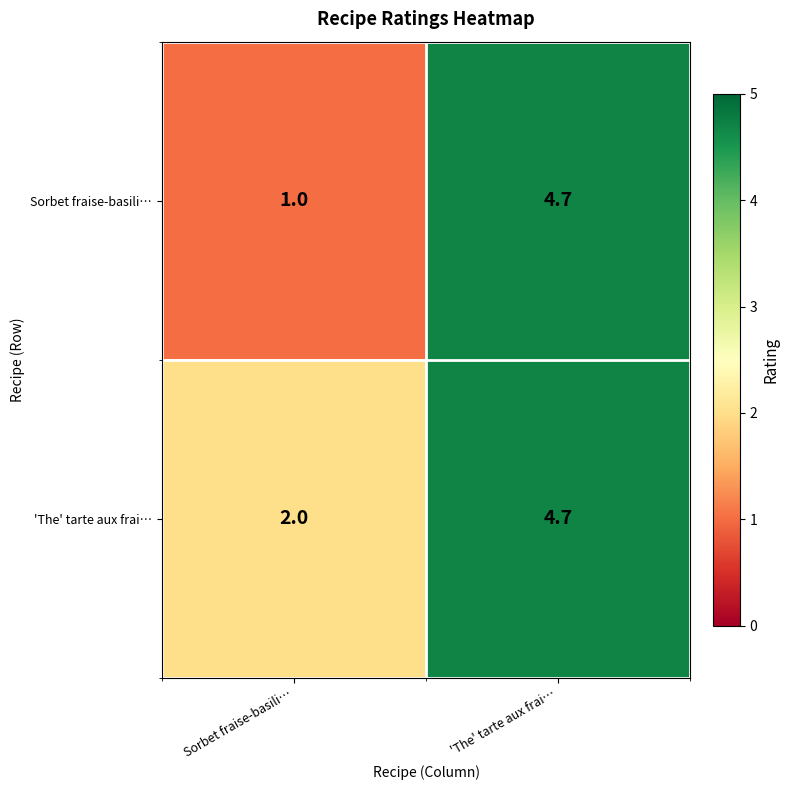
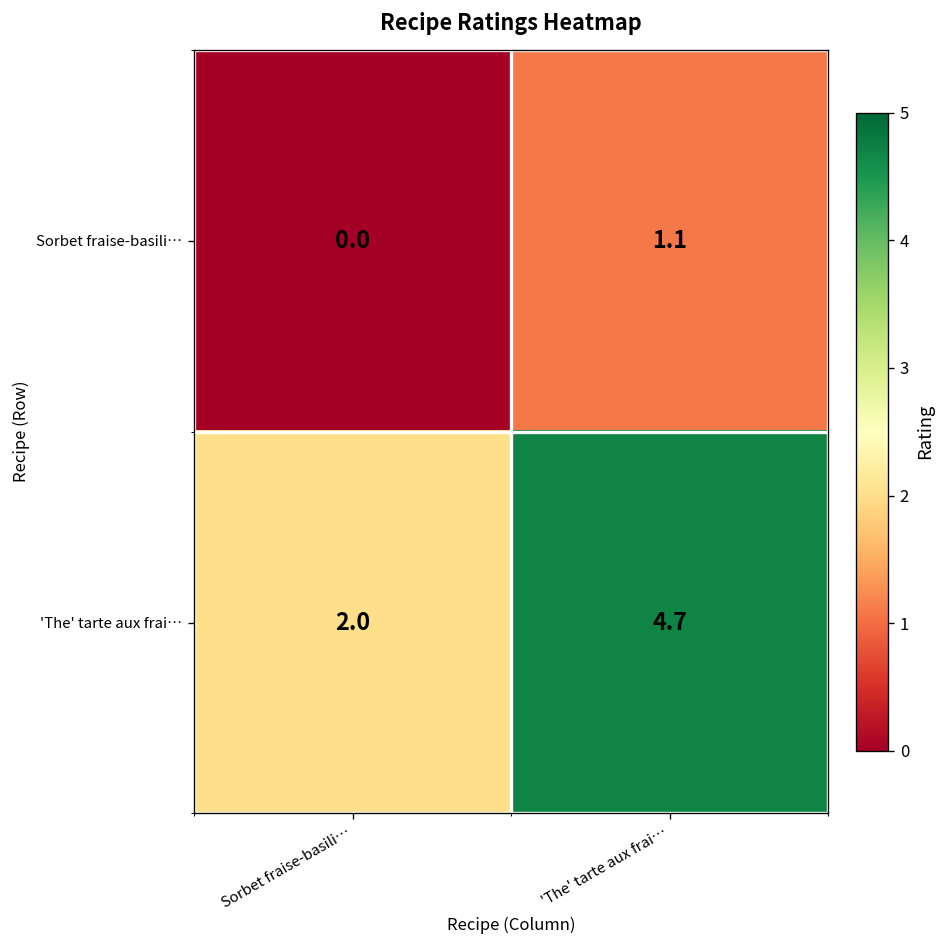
  {
    "Sorbet fraise-basili…": {
-     "Sorbet fraise-basili…": 1.0,
-     "'The' tarte aux frai…": 4.7
+     "Sorbet fraise-basili…": 0.0,
+     "'The' tarte aux frai…": 1.1
    },
    "'The' tarte aux frai…": {
      "Sorbet fraise-basili…": 2.0,
      "'The' tarte aux frai…": 4.7
    }
  }
